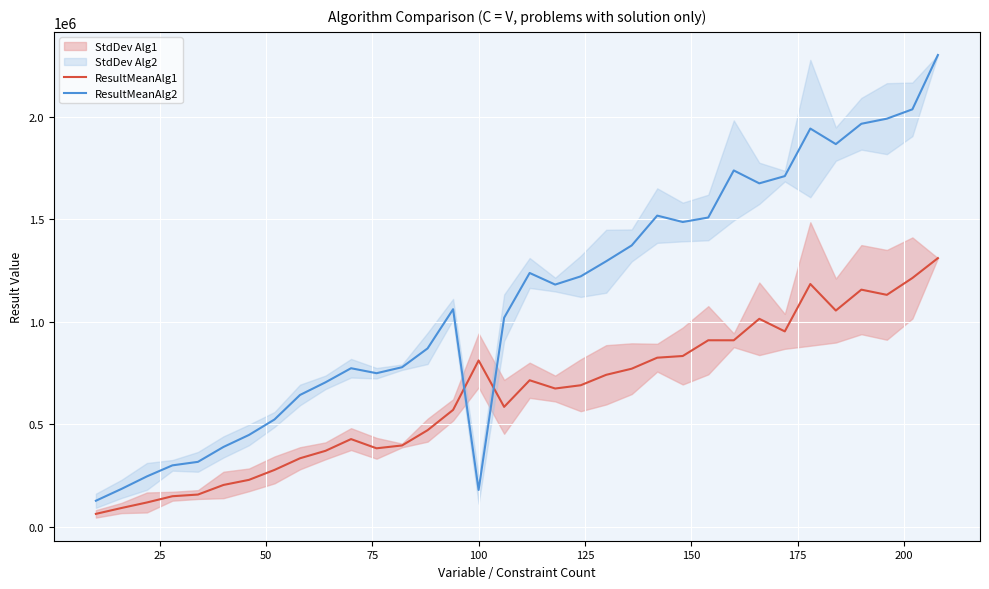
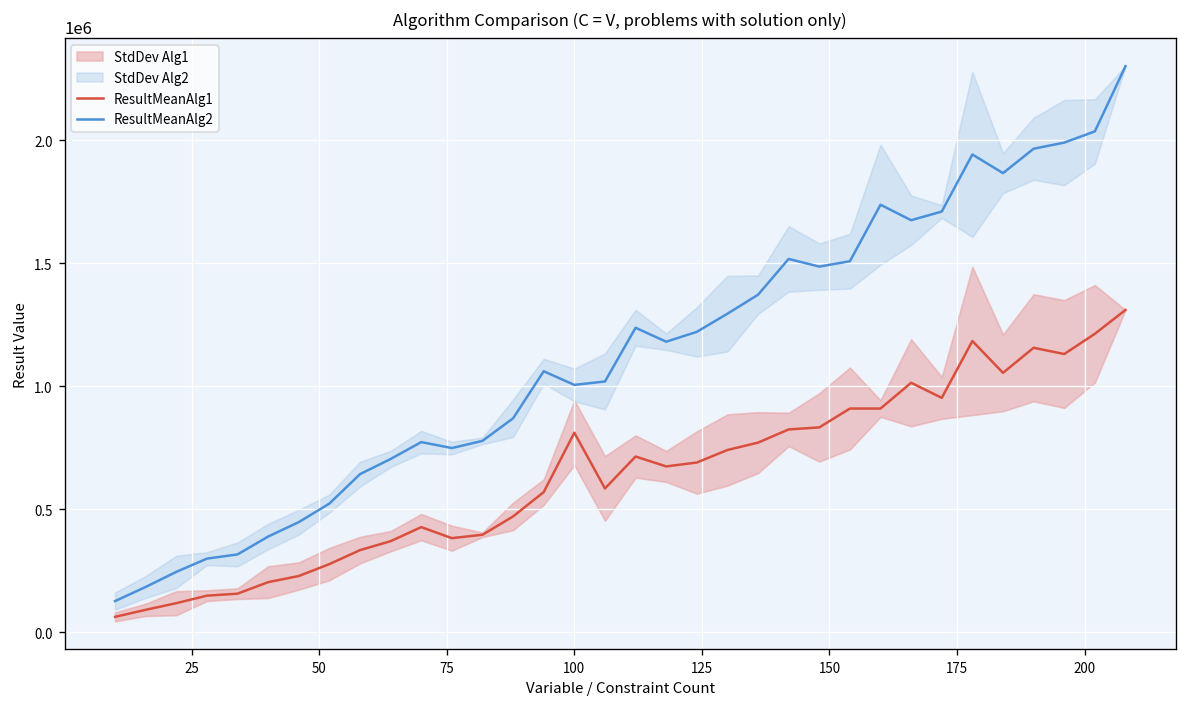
  {
    "ResultMeanAlg1": {
      "100": 810000
    },
    "ResultMeanAlg2": {
-     "100": 180000
+     "100": 1010000
    }
  }
